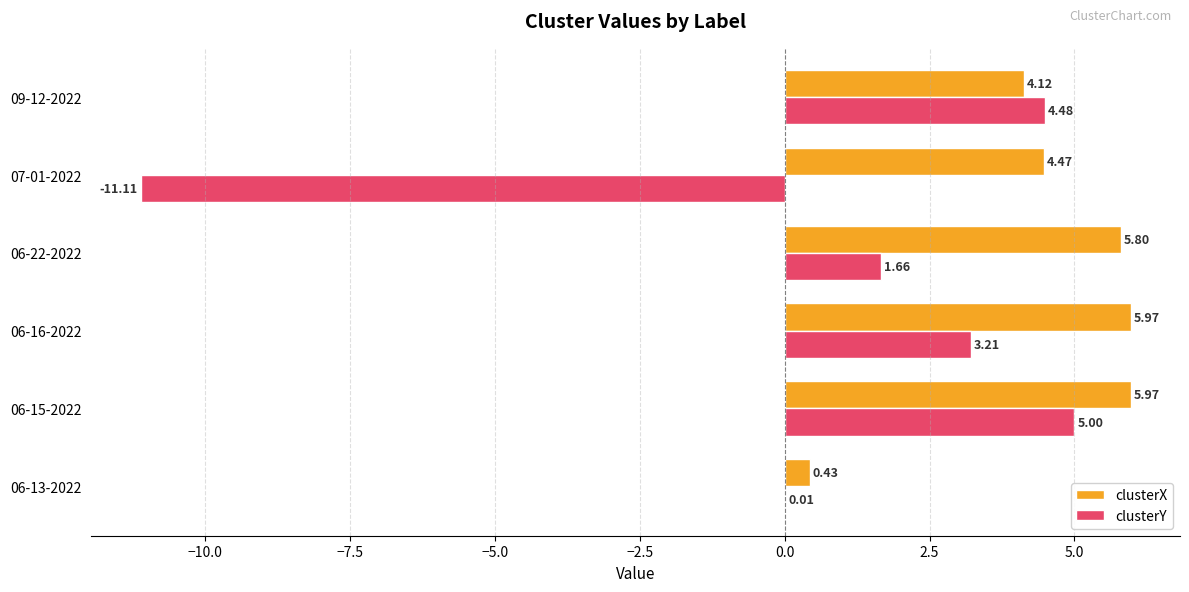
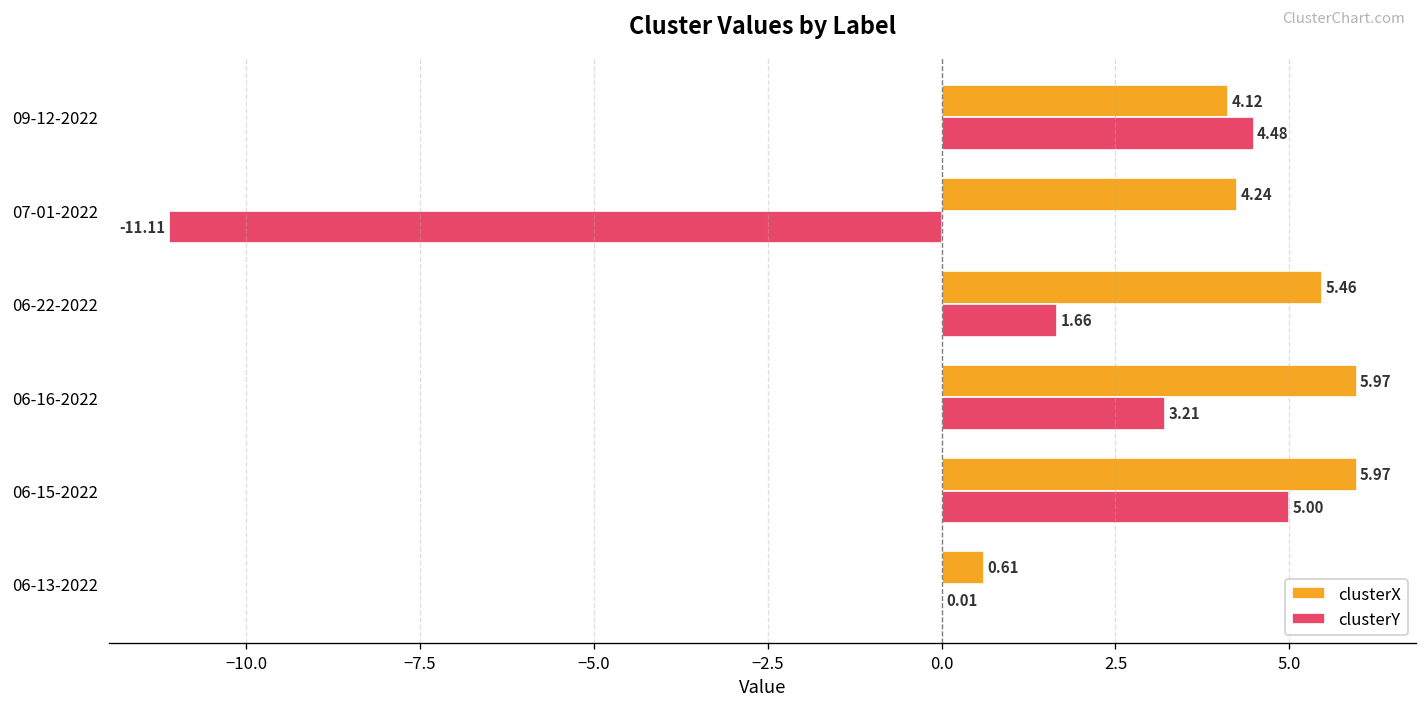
  {
    "clusterX": {
      "09-12-2022": 4.12,
-     "07-01-2022": 4.47,
-     "06-22-2022": 5.80,
+     "07-01-2022": 4.24,
+     "06-22-2022": 5.46,
      "06-16-2022": 5.97,
      "06-15-2022": 5.97,
-     "06-13-2022": 0.43
+     "06-13-2022": 0.61
    },
    "clusterY": {
      "09-12-2022": 4.48,
      "07-01-2022": -11.11,
      "06-22-2022": 1.66,
      "06-16-2022": 3.21,
      "06-15-2022": 5.00,
      "06-13-2022": 0.01
    }
  }
